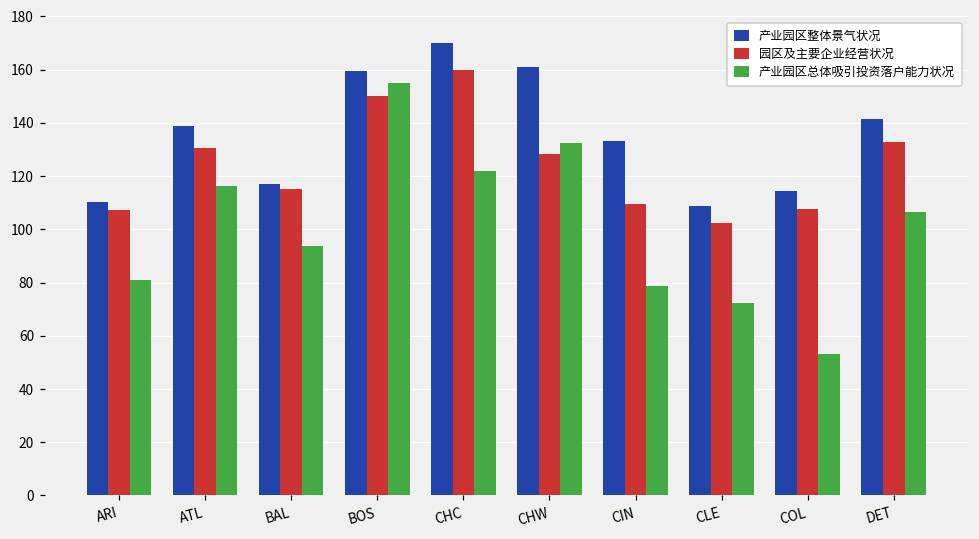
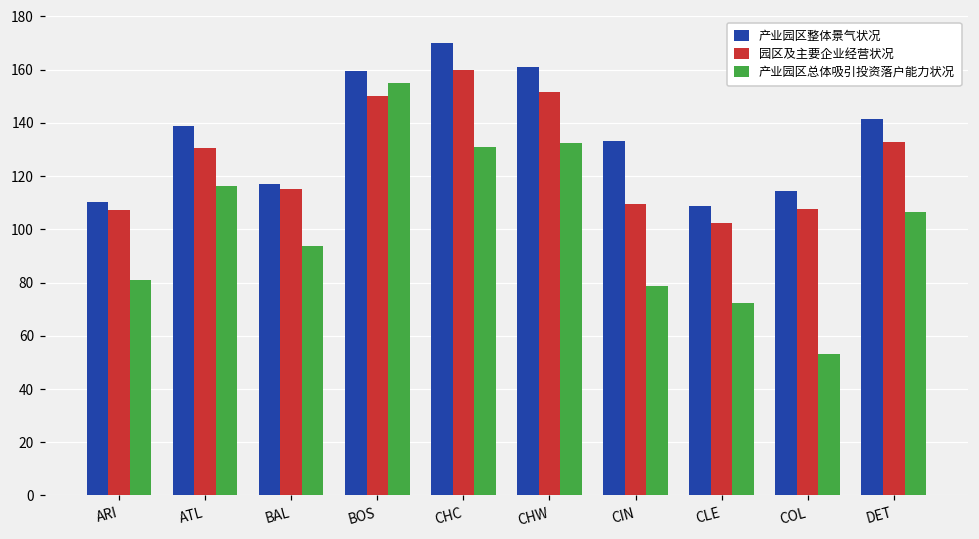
  {
    "产业园区整体景气状况": {
      "ARI": 110,
      "ATL": 139,
      "BAL": 117,
      "BOS": 160,
      "CHC": 170,
      "CHW": 161,
      "CIN": 133,
      "CLE": 109,
      "COL": 115,
      "DET": 141
    },
    "园区及主要企业经营状况": {
      "ARI": 107,
      "ATL": 131,
      "BAL": 115,
      "BOS": 150,
      "CHC": 160,
-     "CHW": 128,
+     "CHW": 152,
      "CIN": 109,
      "CLE": 102,
      "COL": 108,
      "DET": 133
    },
    "产业园区总体吸引投资落户能力状况": {
      "ARI": 81,
      "ATL": 116,
      "BAL": 94,
      "BOS": 155,
-     "CHC": 122,
+     "CHC": 131,
      "CHW": 133,
      "CIN": 79,
      "CLE": 72,
      "COL": 53,
      "DET": 107
    }
  }
